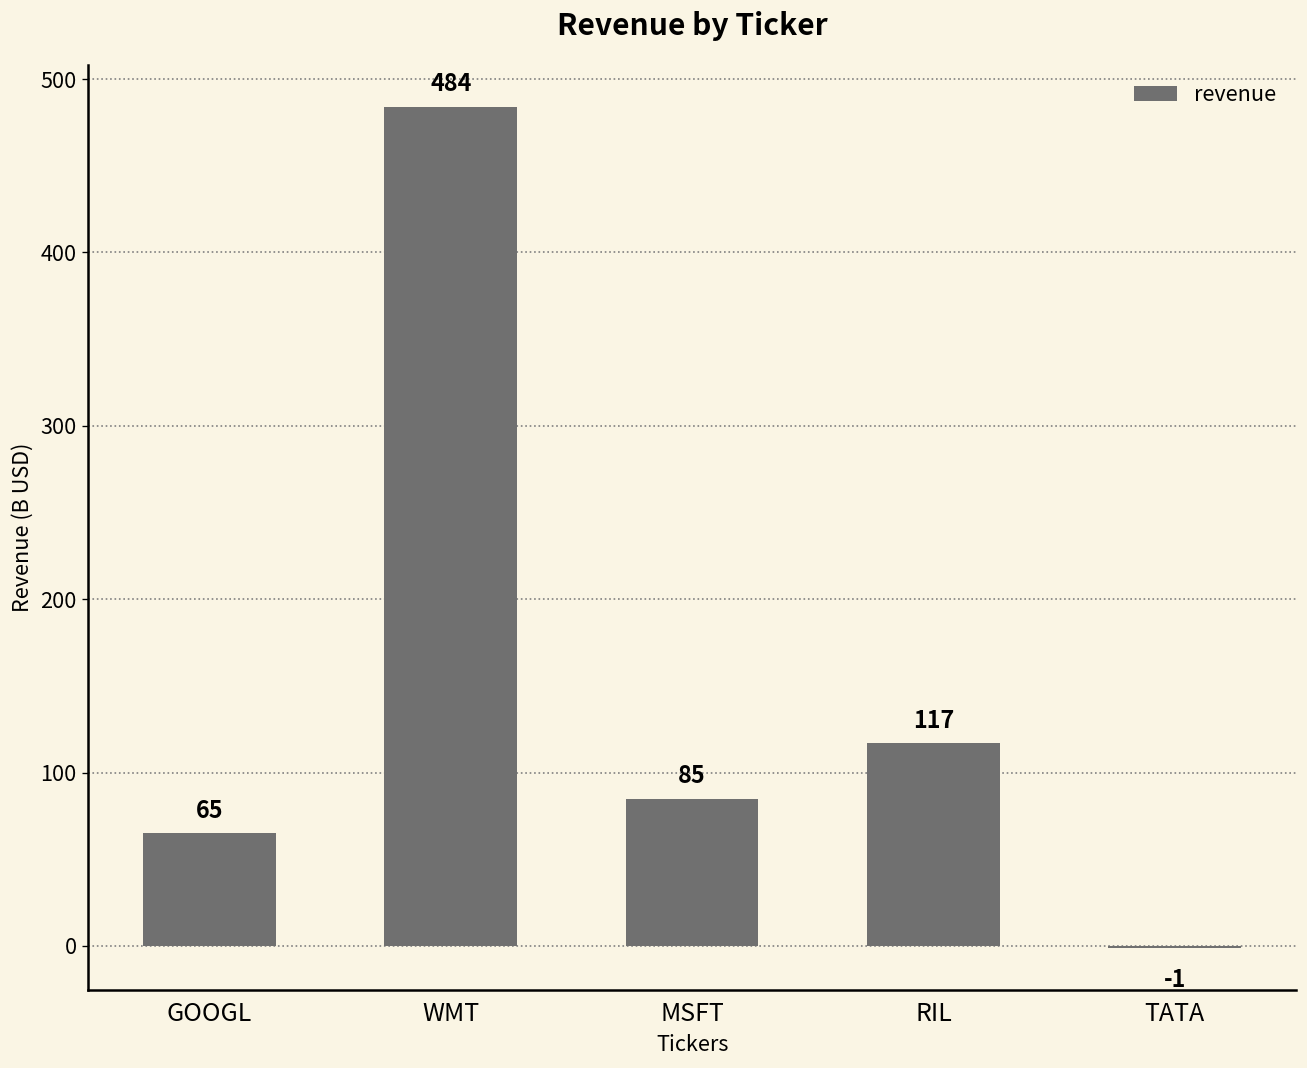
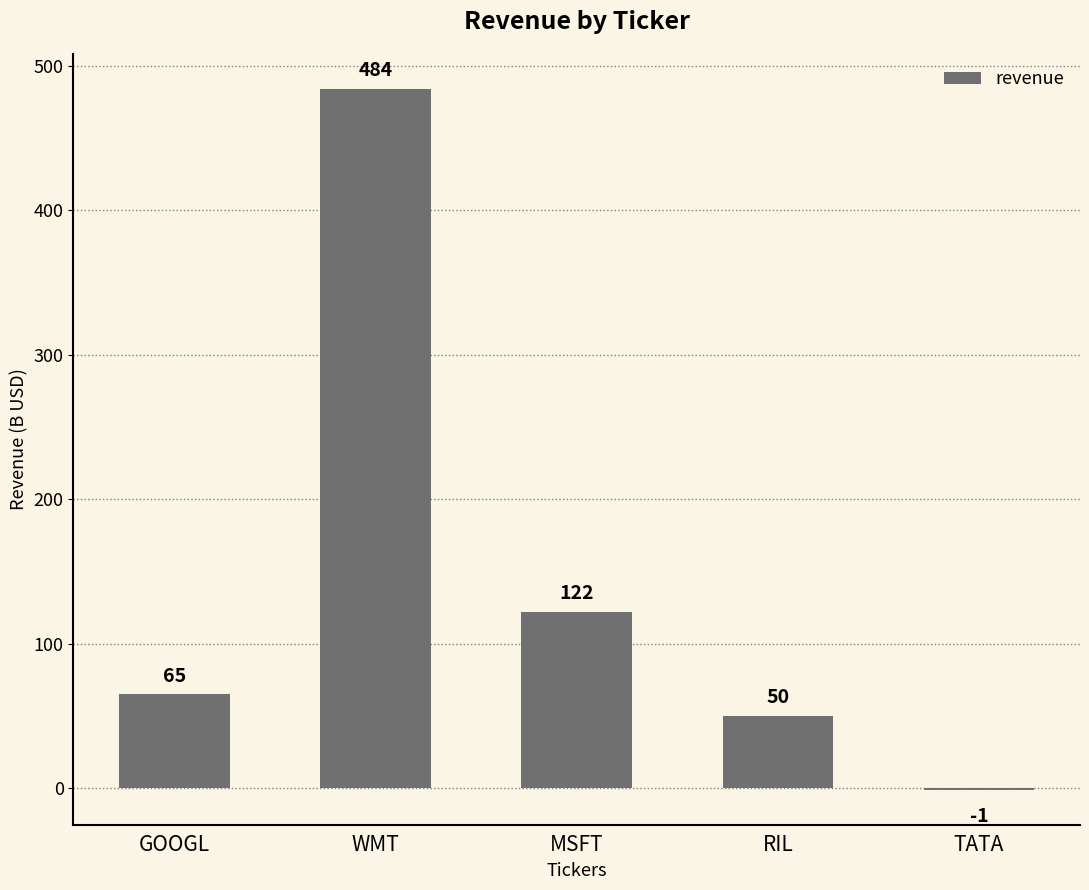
  {
    "GOOGL": 65,
    "WMT": 484,
-   "MSFT": 85,
-   "RIL": 117,
+   "MSFT": 122,
+   "RIL": 50,
    "TATA": -1
  }
